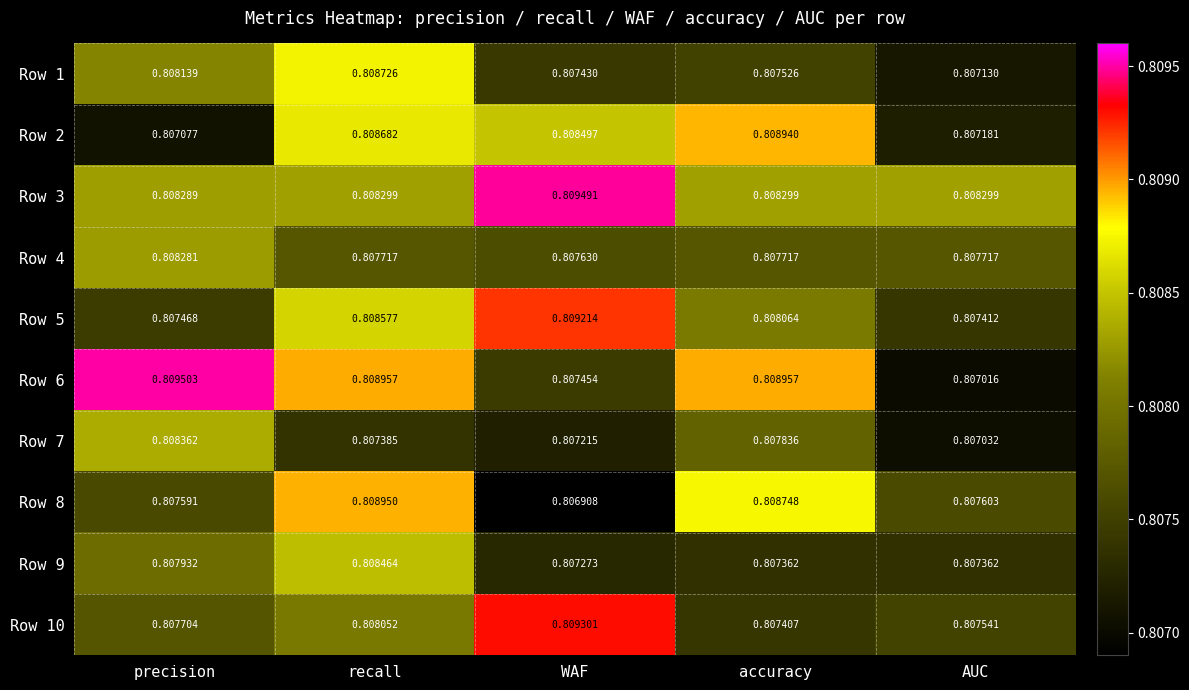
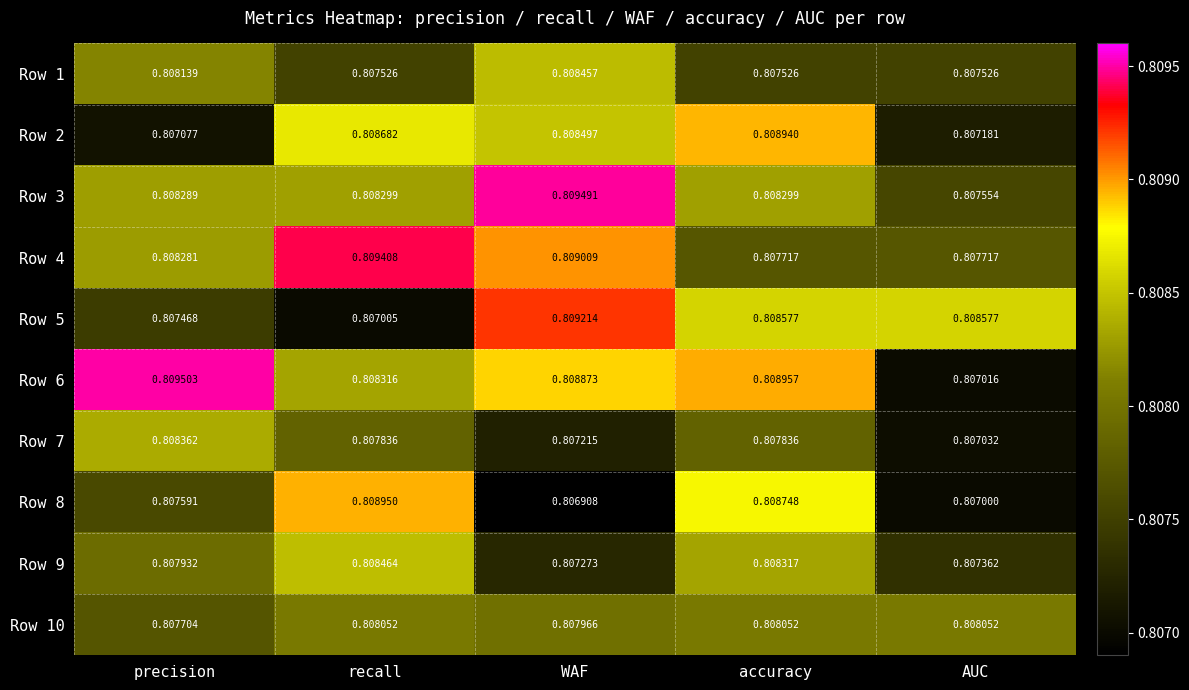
  {
    "Row 1": {
      "precision": 0.808139,
-     "recall": 0.808726,
-     "WAF": 0.807430,
+     "recall": 0.807526,
+     "WAF": 0.808457,
      "accuracy": 0.807526,
-     "AUC": 0.807130
+     "AUC": 0.807526
    },
    "Row 2": {
      "precision": 0.807077,
      "recall": 0.808682,
      "WAF": 0.808497,
      "accuracy": 0.808940,
      "AUC": 0.807181
    },
    "Row 3": {
      "precision": 0.808289,
      "recall": 0.808299,
      "WAF": 0.809491,
      "accuracy": 0.808299,
-     "AUC": 0.808299
+     "AUC": 0.807554
    },
    "Row 4": {
      "precision": 0.808281,
-     "recall": 0.807717,
-     "WAF": 0.807630,
+     "recall": 0.809408,
+     "WAF": 0.809009,
      "accuracy": 0.807717,
      "AUC": 0.807717
    },
    "Row 5": {
      "precision": 0.807468,
-     "recall": 0.808577,
+     "recall": 0.807005,
      "WAF": 0.809214,
-     "accuracy": 0.808064,
-     "AUC": 0.807412
+     "accuracy": 0.808577,
+     "AUC": 0.808577
    },
    "Row 6": {
      "precision": 0.809503,
-     "recall": 0.808957,
-     "WAF": 0.807454,
+     "recall": 0.808316,
+     "WAF": 0.808873,
      "accuracy": 0.808957,
      "AUC": 0.807016
    },
    "Row 7": {
      "precision": 0.808362,
-     "recall": 0.807385,
+     "recall": 0.807836,
      "WAF": 0.807215,
      "accuracy": 0.807836,
      "AUC": 0.807032
    },
    "Row 8": {
      "precision": 0.807591,
      "recall": 0.808950,
      "WAF": 0.806908,
      "accuracy": 0.808748,
-     "AUC": 0.807603
+     "AUC": 0.807000
    },
    "Row 9": {
      "precision": 0.807932,
      "recall": 0.808464,
      "WAF": 0.807273,
-     "accuracy": 0.807362,
+     "accuracy": 0.808317,
      "AUC": 0.807362
    },
    "Row 10": {
      "precision": 0.807704,
      "recall": 0.808052,
-     "WAF": 0.809301,
-     "accuracy": 0.807407,
-     "AUC": 0.807541
+     "WAF": 0.807966,
+     "accuracy": 0.808052,
+     "AUC": 0.808052
    }
  }
